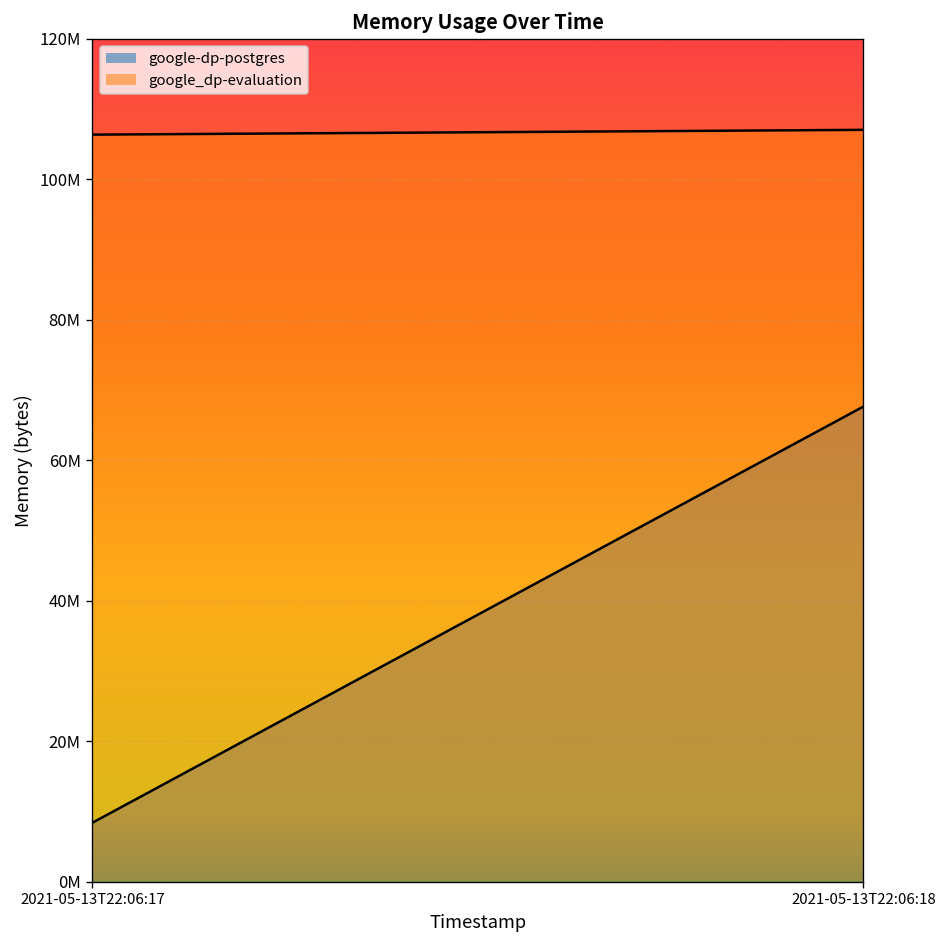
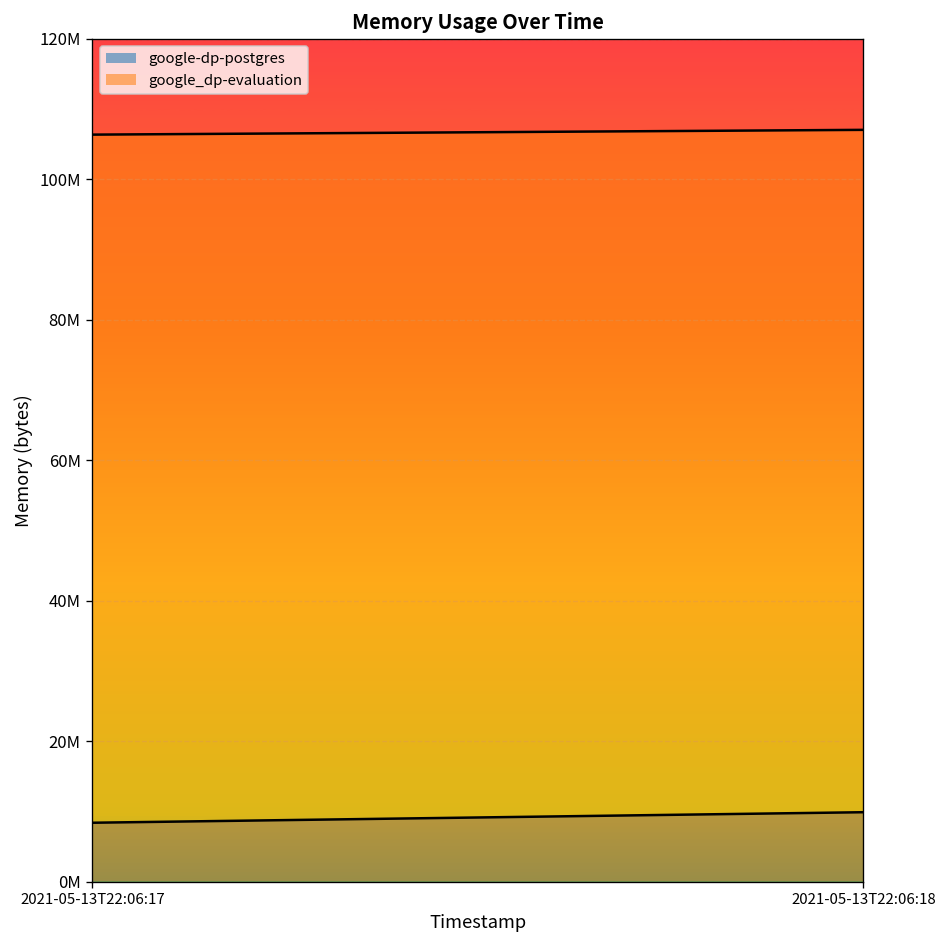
  {
    "google-dp-postgres": {
      "2021-05-13T22:06:17": 8000000,
-     "2021-05-13T22:06:18": 68000000
+     "2021-05-13T22:06:18": 10000000
    },
    "google_dp-evaluation": {
      "2021-05-13T22:06:17": 106000000,
      "2021-05-13T22:06:18": 107000000
    }
  }
